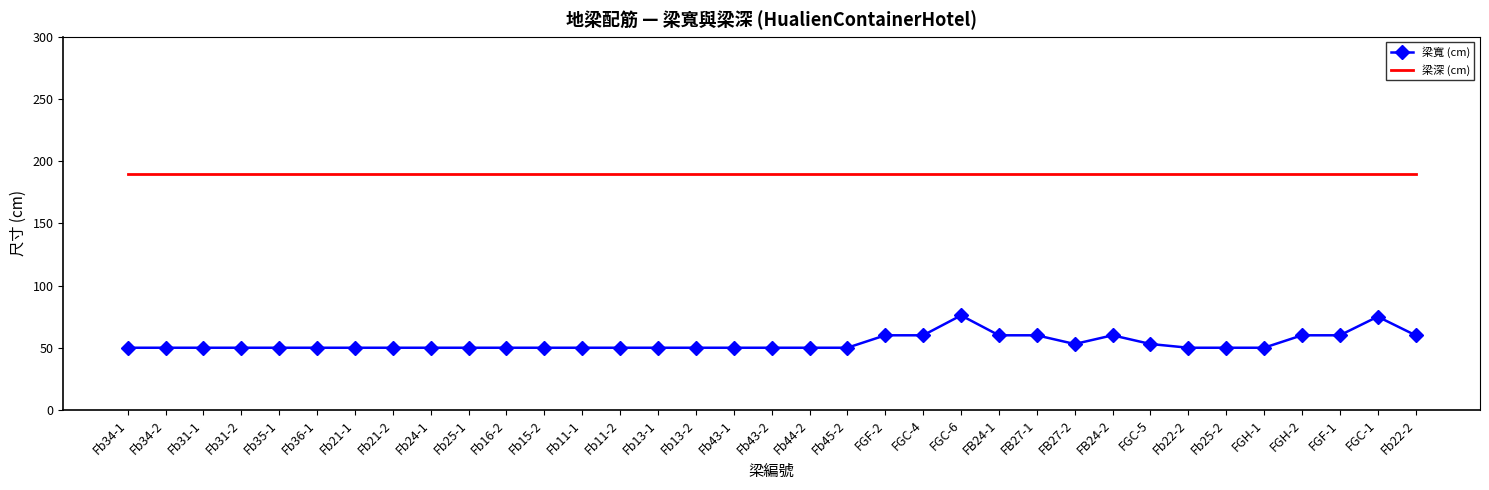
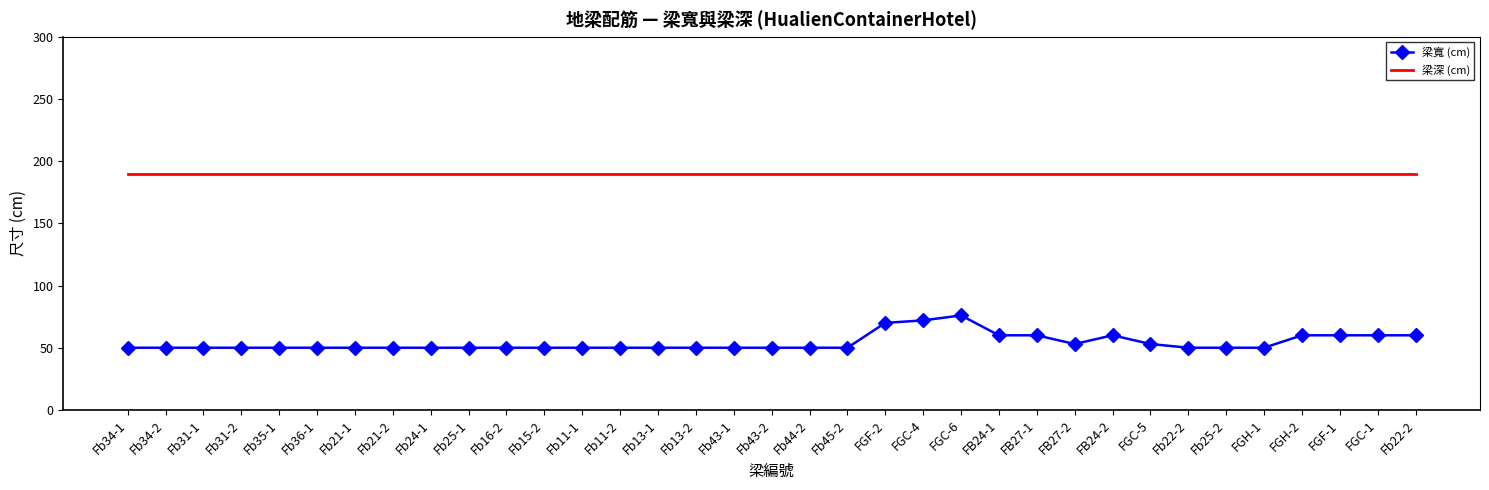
  {
    "梁寬 (cm)": {
      "Fb34-1": 50,
      "Fb34-2": 50,
      "Fb31-1": 50,
      "Fb31-2": 50,
      "Fb35-1": 50,
      "Fb36-1": 50,
      "Fb21-1": 50,
      "Fb21-2": 50,
      "Fb24-1": 50,
      "Fb25-1": 50,
      "Fb16-2": 50,
      "Fb15-2": 50,
      "Fb11-1": 50,
      "Fb11-2": 50,
      "Fb13-1": 50,
      "Fb13-2": 50,
      "Fb43-1": 50,
      "Fb43-2": 50,
      "Fb44-2": 50,
      "Fb45-2": 50,
-     "FGF-2": 60,
-     "FGC-4": 60,
+     "FGF-2": 70,
+     "FGC-4": 72,
      "FGC-6": 76,
      "FB24-1": 60,
      "FB27-1": 60,
      "FB27-2": 53,
      "FB24-2": 60,
      "FGC-5": 53,
      "Fb25-2": 50,
      "FGH-1": 50,
      "FGH-2": 60,
      "FGF-1": 60,
-     "FGC-1": 75
+     "FGC-1": 60
    },
    "梁深 (cm)": {
      "Fb34-1": 190,
      "Fb34-2": 190,
      "Fb31-1": 190,
      "Fb31-2": 190,
      "Fb35-1": 190,
      "Fb36-1": 190,
      "Fb21-1": 190,
      "Fb21-2": 190,
      "Fb24-1": 190,
      "Fb25-1": 190,
      "Fb16-2": 190,
      "Fb15-2": 190,
      "Fb11-1": 190,
      "Fb11-2": 190,
      "Fb13-1": 190,
      "Fb13-2": 190,
      "Fb43-1": 190,
      "Fb43-2": 190,
      "Fb44-2": 190,
      "Fb45-2": 190,
      "FGF-2": 190,
      "FGC-4": 190,
      "FGC-6": 190,
      "FB24-1": 190,
      "FB27-1": 190,
      "FB27-2": 190,
      "FB24-2": 190,
      "FGC-5": 190,
      "Fb25-2": 190,
      "FGH-1": 190,
      "FGH-2": 190,
      "FGF-1": 190,
      "FGC-1": 190
    }
  }
